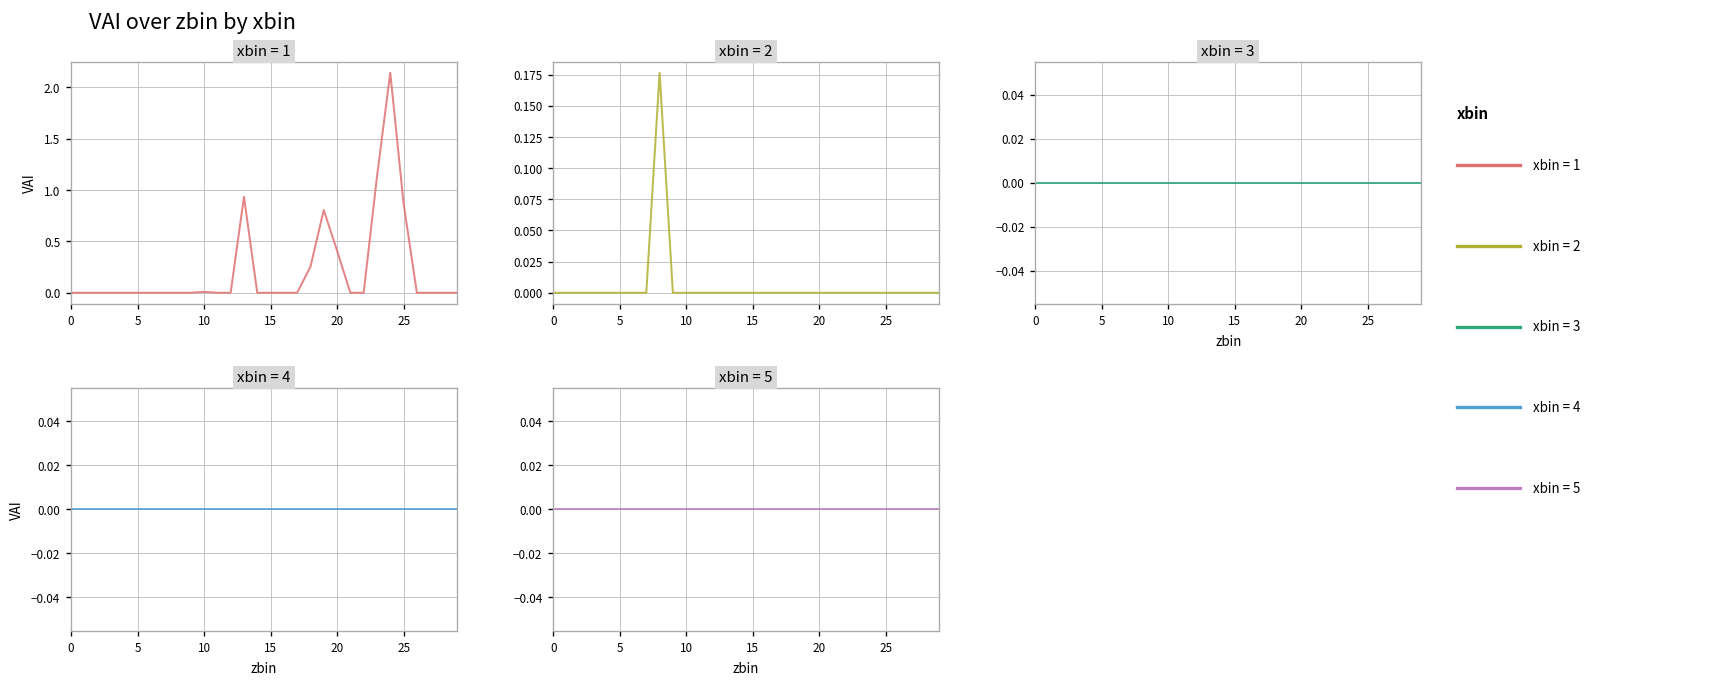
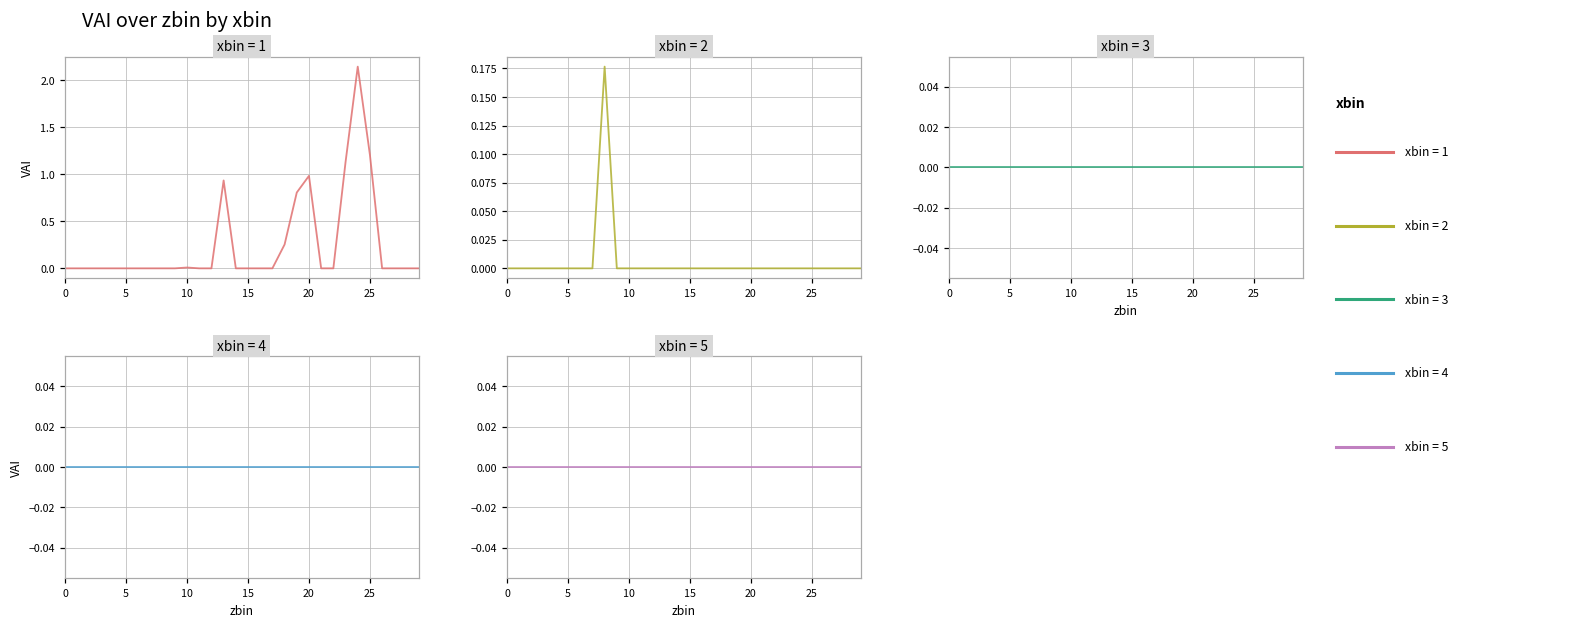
  {
    "xbin = 1": {
      "0": 0.0,
      "5": 0.0,
      "10": 0.0,
      "15": 0.0,
-     "20": 0.4,
-     "25": 0.9
+     "20": 1.0,
+     "25": 1.2
    },
    "xbin = 2": {
      "0": 0.000,
      "5": 0.000,
      "10": 0.000,
      "15": 0.000,
      "20": 0.000,
      "25": 0.000
    },
    "xbin = 3": {
      "0": 0.000,
      "5": 0.000,
      "10": 0.000,
      "15": 0.000,
      "20": 0.000,
      "25": 0.000
    },
    "xbin = 4": {
      "0": 0.000,
      "5": 0.000,
      "10": 0.000,
      "15": 0.000,
      "20": 0.000,
      "25": 0.000
    },
    "xbin = 5": {
      "0": 0.000,
      "5": 0.000,
      "10": 0.000,
      "15": 0.000,
      "20": 0.000,
      "25": 0.000
    }
  }
